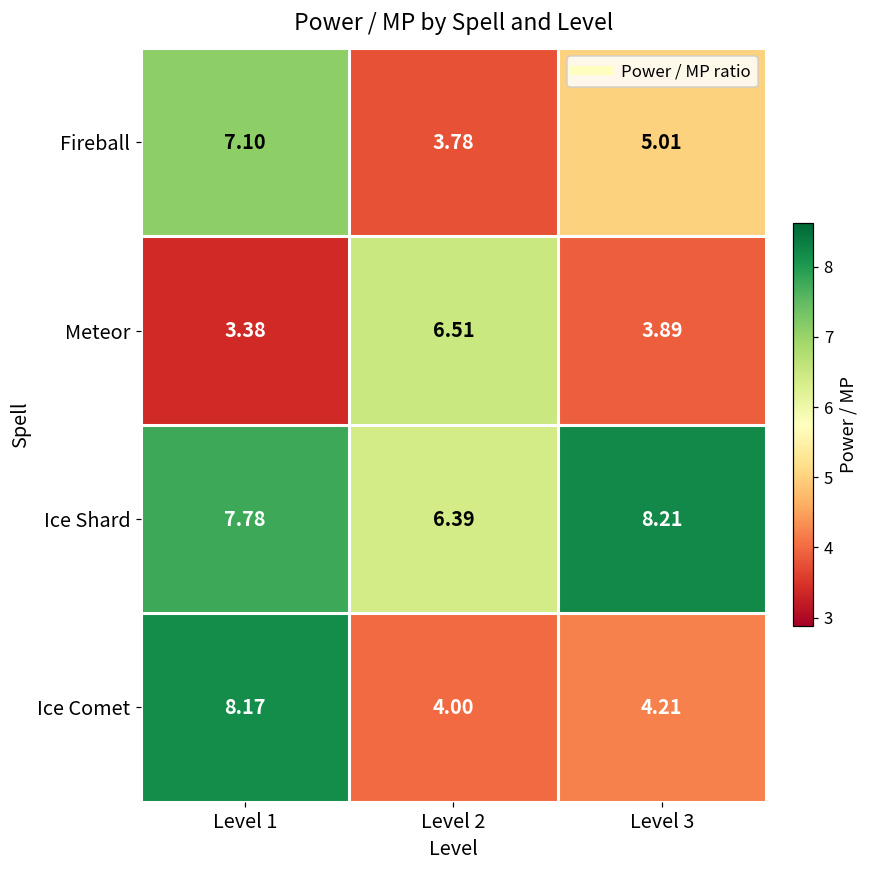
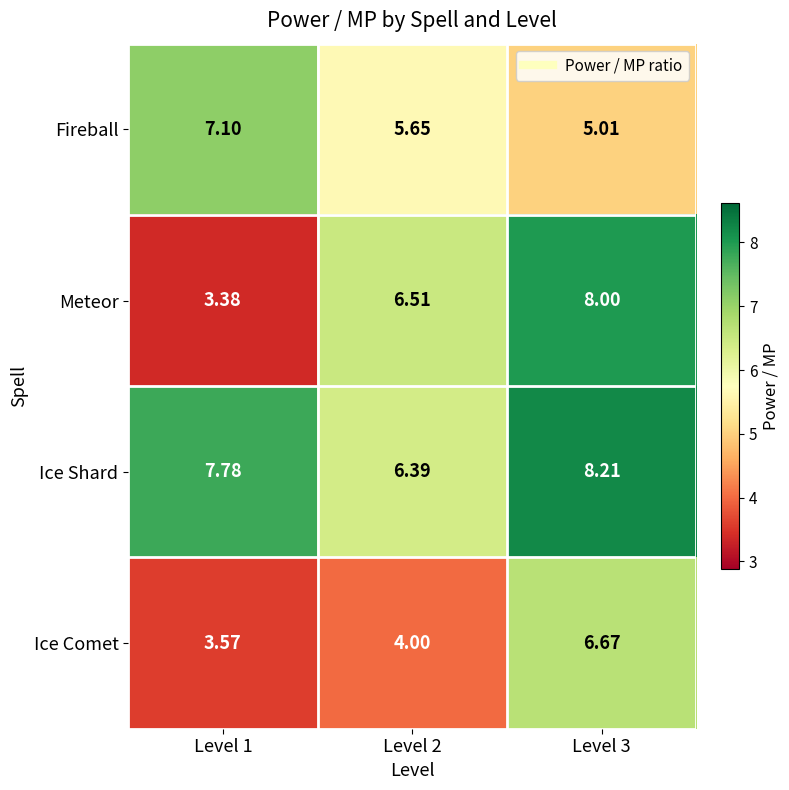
  {
    "Fireball": {
      "Level 1": 7.10,
-     "Level 2": 3.78,
+     "Level 2": 5.65,
      "Level 3": 5.01
    },
    "Meteor": {
      "Level 1": 3.38,
      "Level 2": 6.51,
-     "Level 3": 3.89
+     "Level 3": 8.00
    },
    "Ice Shard": {
      "Level 1": 7.78,
      "Level 2": 6.39,
      "Level 3": 8.21
    },
    "Ice Comet": {
-     "Level 1": 8.17,
+     "Level 1": 3.57,
      "Level 2": 4.00,
-     "Level 3": 4.21
+     "Level 3": 6.67
    }
  }
